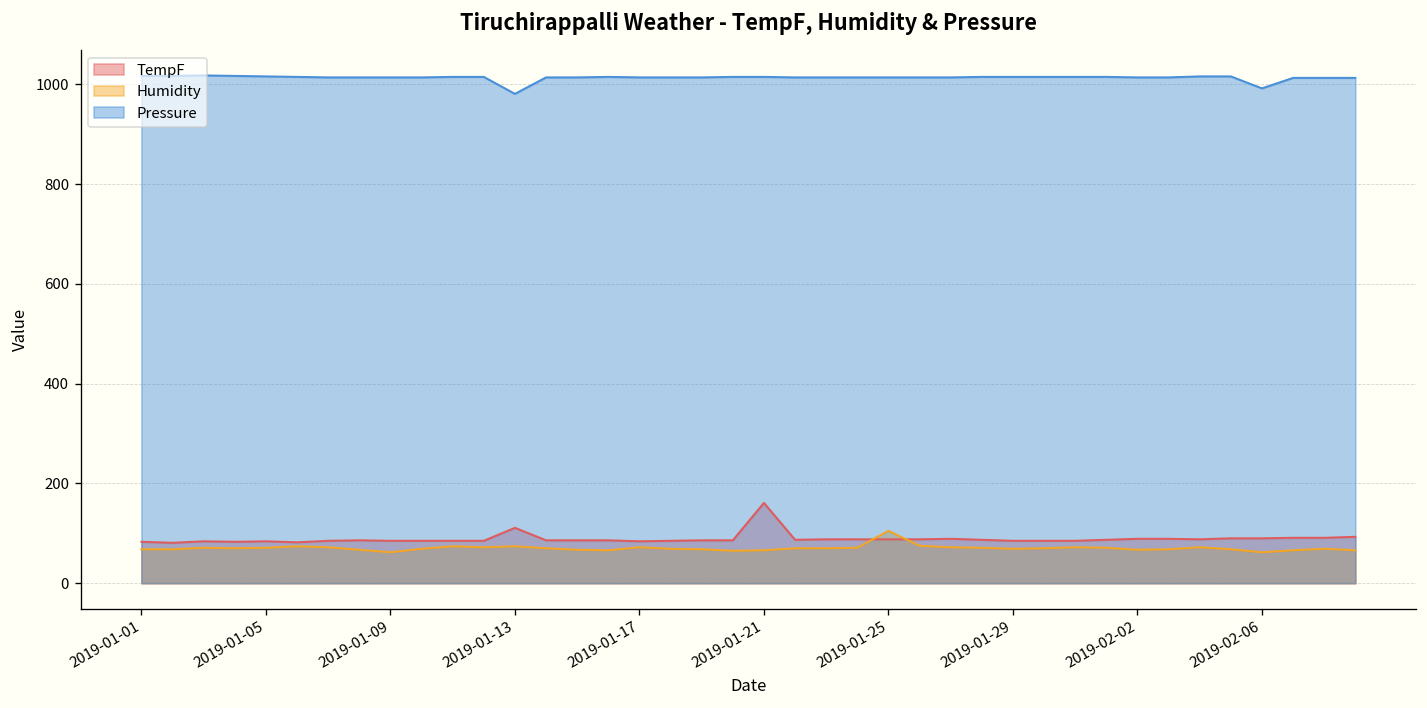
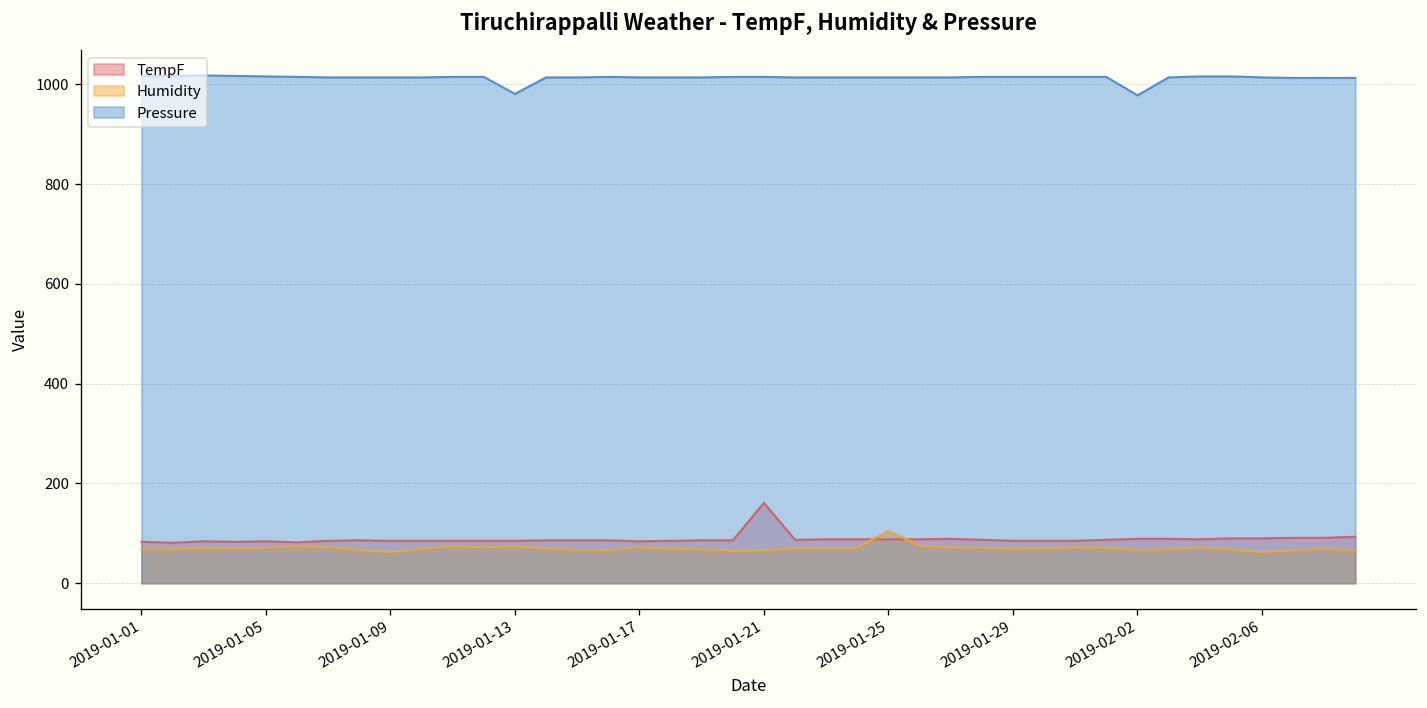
  {
    "TempF": {
      "2019-01-01": 80,
      "2019-01-05": 80,
      "2019-01-09": 90,
-     "2019-01-13": 110,
+     "2019-01-13": 90,
      "2019-01-17": 80,
      "2019-01-21": 160,
      "2019-01-25": 90,
      "2019-01-29": 90,
      "2019-02-02": 90,
      "2019-02-06": 90
    },
    "Humidity": {
      "2019-01-01": 70,
      "2019-01-05": 70,
      "2019-01-09": 60,
      "2019-01-13": 70,
      "2019-01-17": 70,
      "2019-01-21": 70,
      "2019-01-25": 110,
      "2019-01-29": 70,
      "2019-02-02": 70,
      "2019-02-06": 60
    },
    "Pressure": {
      "2019-01-05": 1020,
      "2019-01-09": 1010,
      "2019-01-13": 980,
      "2019-01-17": 1010,
      "2019-01-21": 1020,
      "2019-01-25": 1010,
      "2019-01-29": 1020,
-     "2019-02-02": 1010,
-     "2019-02-06": 990
+     "2019-02-02": 980,
+     "2019-02-06": 1010
    }
  }
